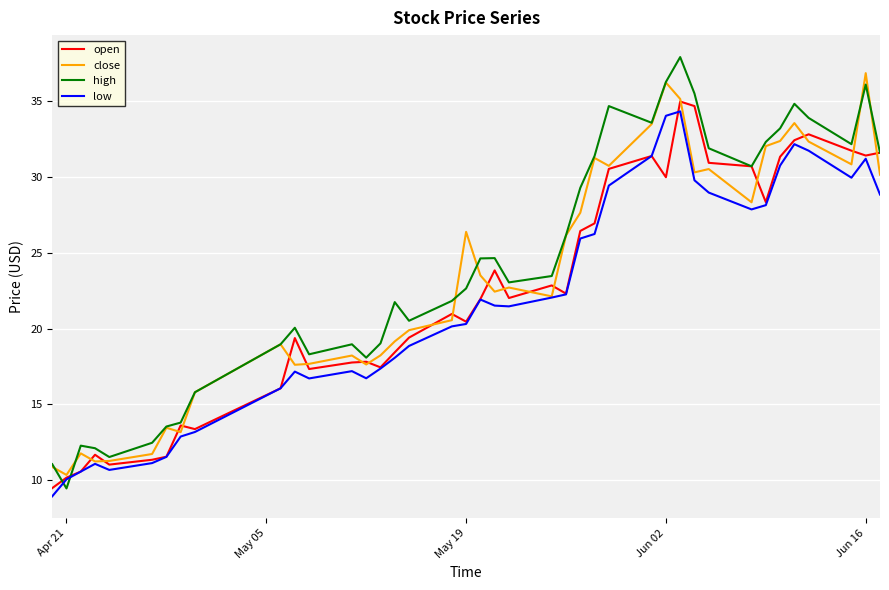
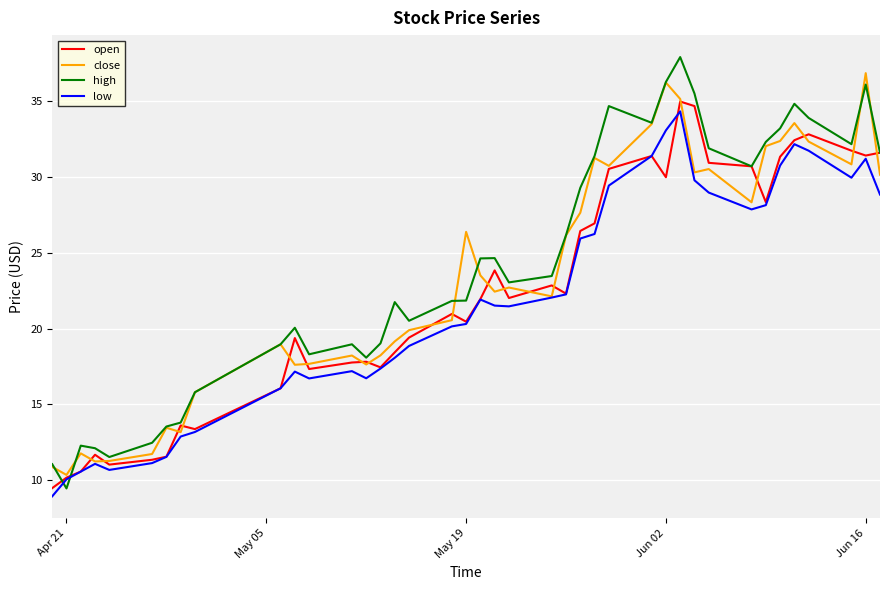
  {
    "open": {
      "Jun 02": 30.0,
      "Jun 16": 31.4
    },
    "close": {
      "Apr 21": 10.4,
      "May 19": 26.4,
      "Jun 16": 36.8
    },
    "high": {
      "Apr 21": 9.5,
-     "May 19": 22.6,
+     "May 19": 21.8,
      "Jun 16": 36.1
    },
    "low": {
-     "Jun 02": 34.0,
+     "Jun 02": 33.1,
      "Jun 16": 31.2
    }
  }
